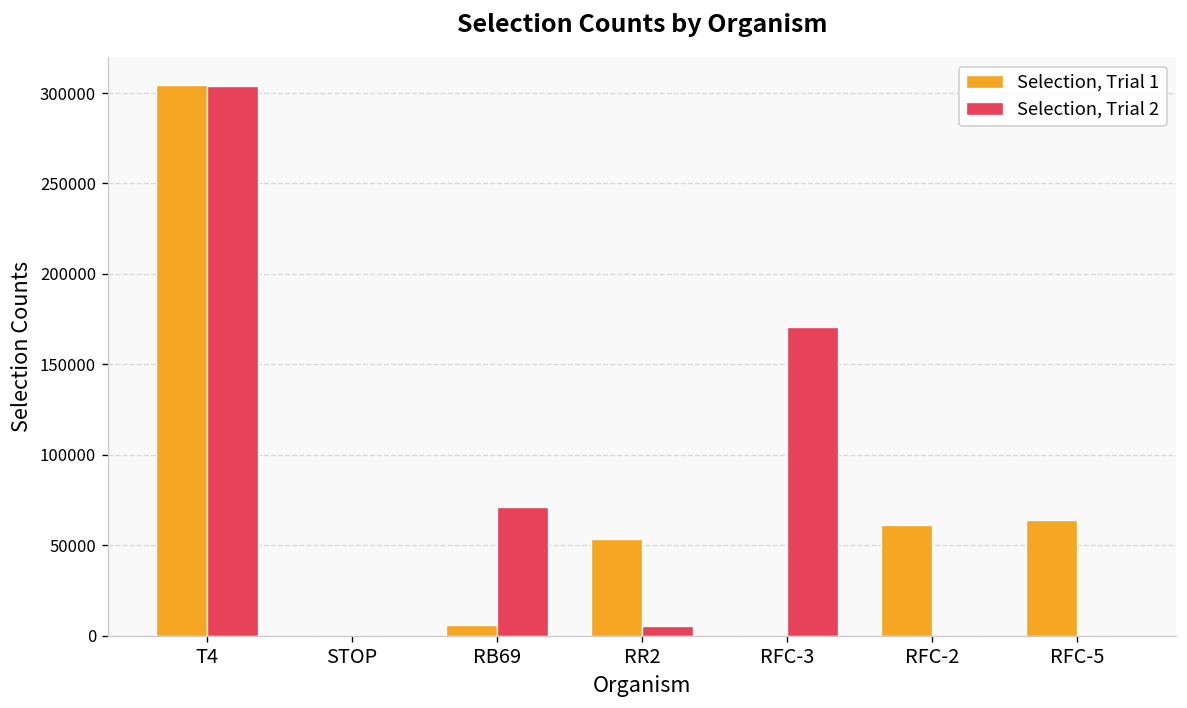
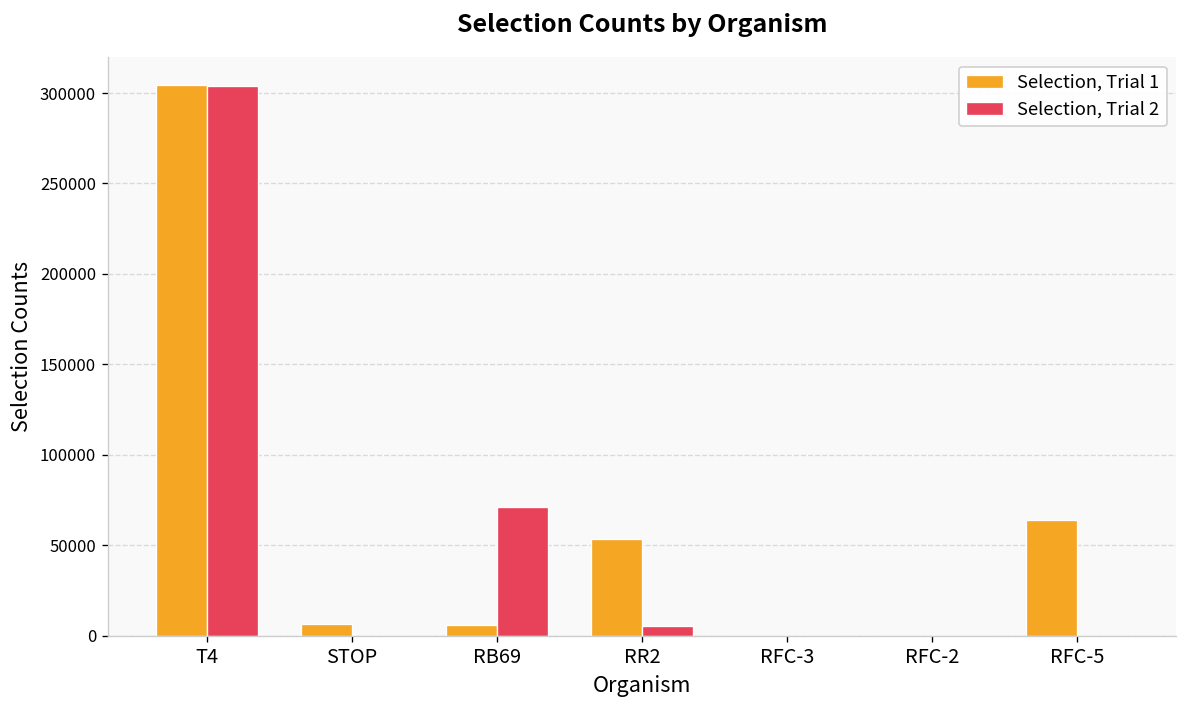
  {
    "Selection, Trial 1": {
      "T4": 304000,
-     "STOP": 0,
+     "STOP": 7000,
      "RB69": 6000,
      "RR2": 54000,
-     "RFC-2": 61000,
+     "RFC-2": 0,
      "RFC-5": 64000
    },
    "Selection, Trial 2": {
      "T4": 304000,
      "RB69": 71000,
      "RR2": 5000,
-     "RFC-3": 171000
+     "RFC-3": 0
    }
  }
